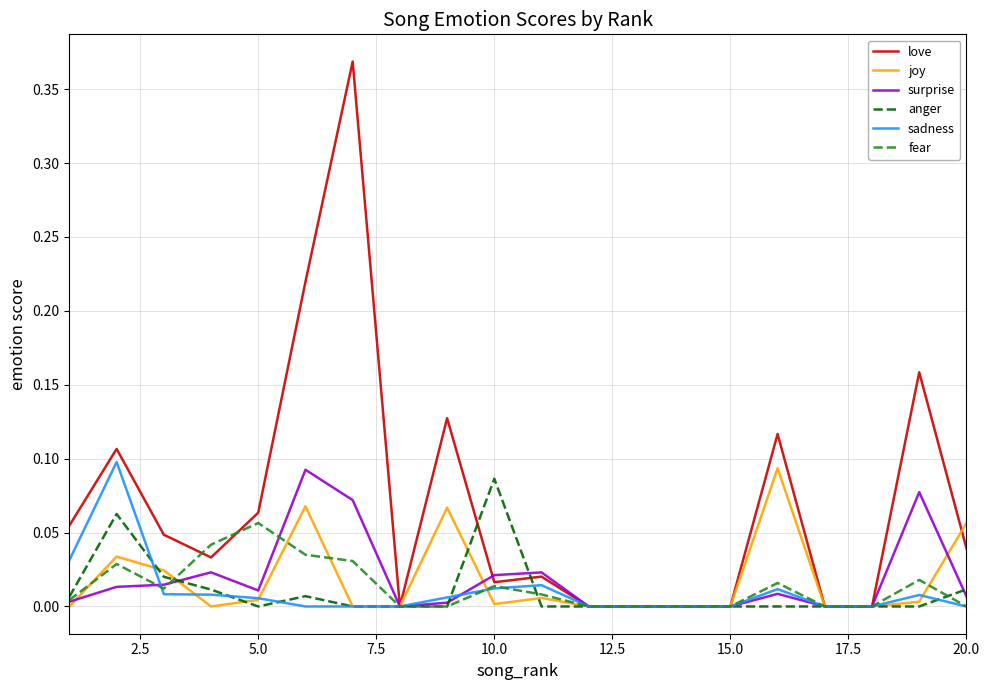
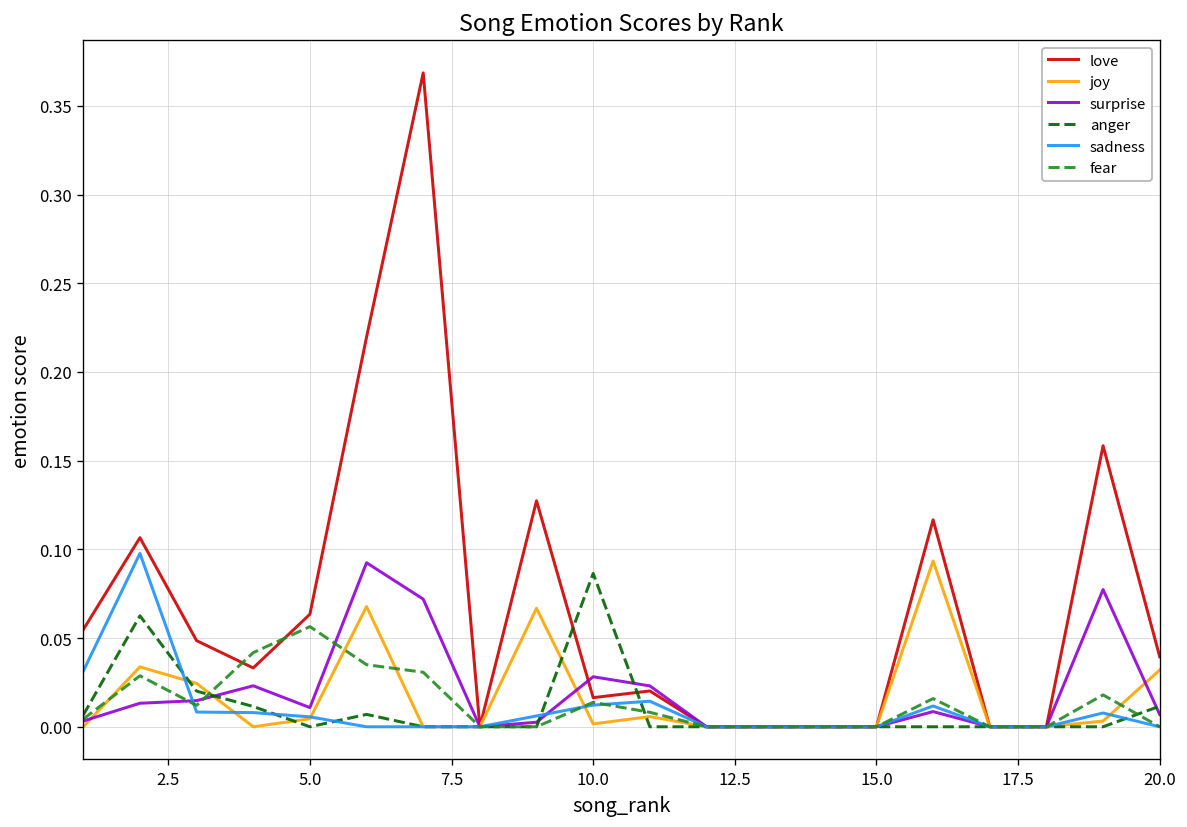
  {
    "love": {
      "5.0": 0.063,
      "10.0": 0.016,
      "20.0": 0.039
    },
    "joy": {
      "10.0": 0.002,
-     "20.0": 0.056
+     "20.0": 0.032
    },
    "surprise": {
      "5.0": 0.011,
-     "10.0": 0.021,
+     "10.0": 0.028,
      "20.0": 0.007
    },
    "anger": {
      "5.0": 0.000,
      "10.0": 0.086,
      "20.0": 0.012
    },
    "fear": {
      "5.0": 0.056
    }
  }
